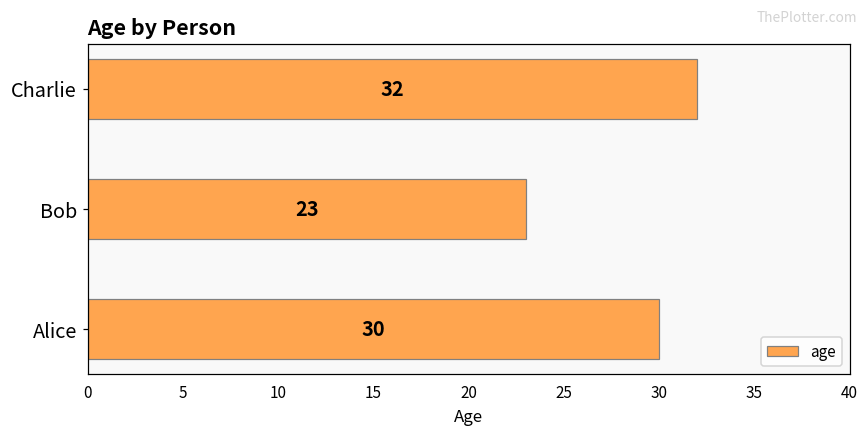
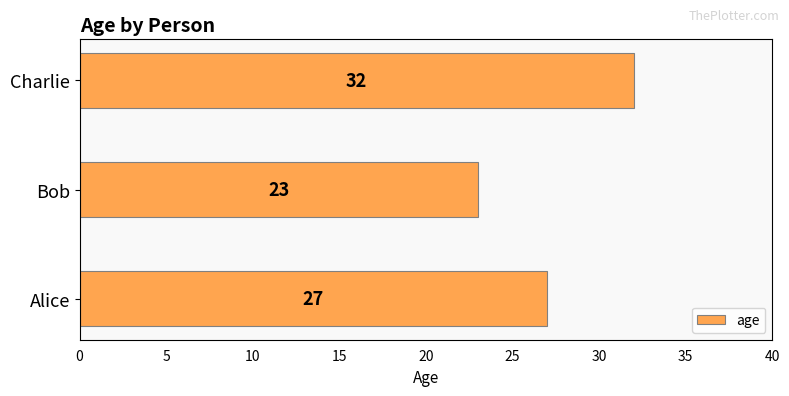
  {
    "Charlie": 32,
    "Bob": 23,
-   "Alice": 30
+   "Alice": 27
  }
